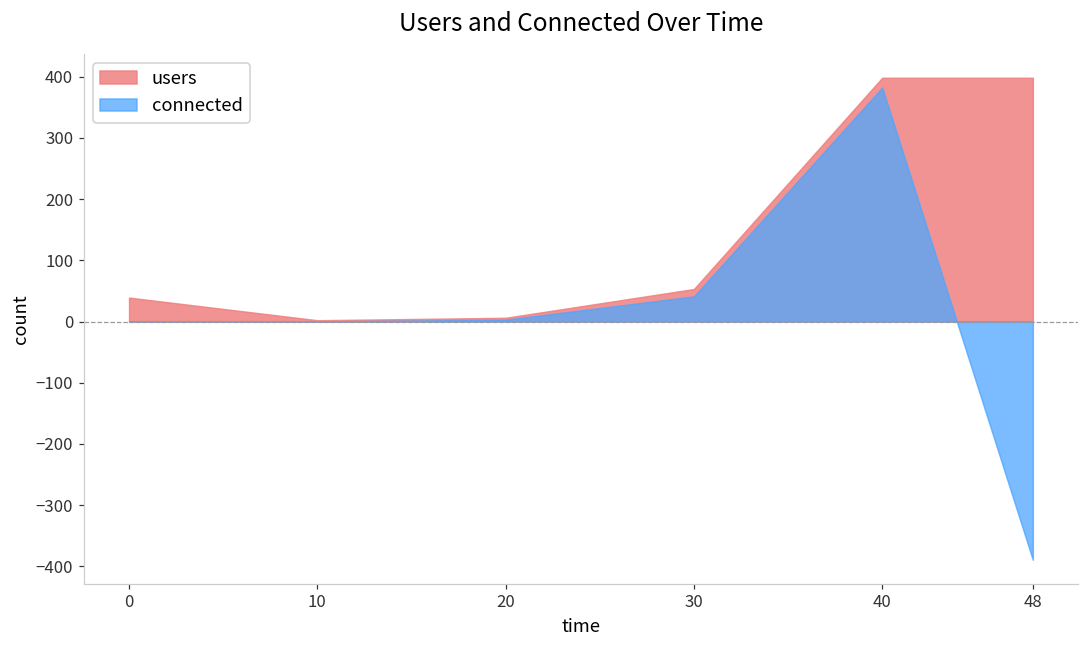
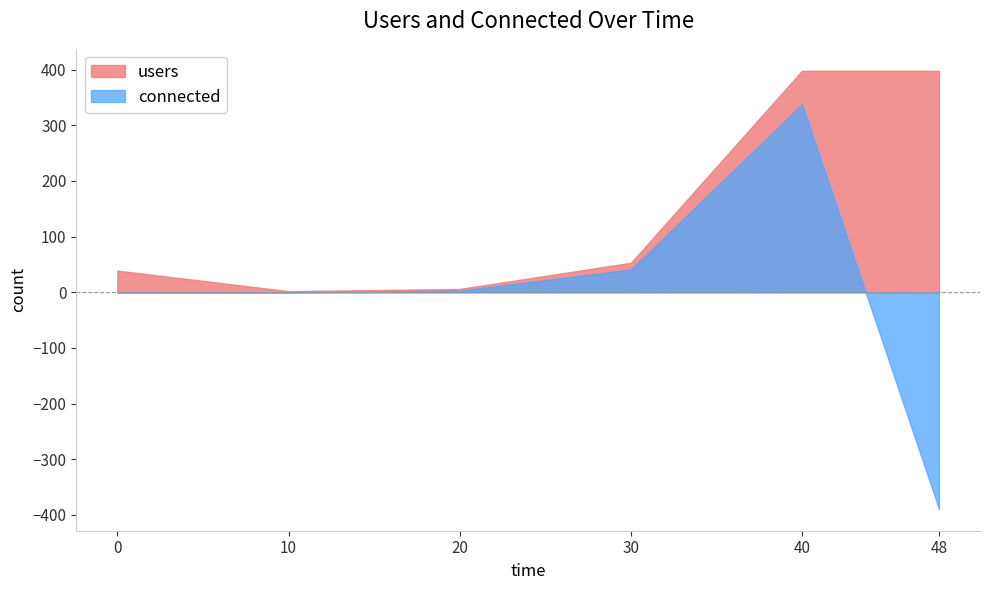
  {
    "users": {
      "0": 40,
      "30": 50,
      "40": 400,
      "48": 400
    },
    "connected": {
-     "40": 380
+     "40": 340
    }
  }
